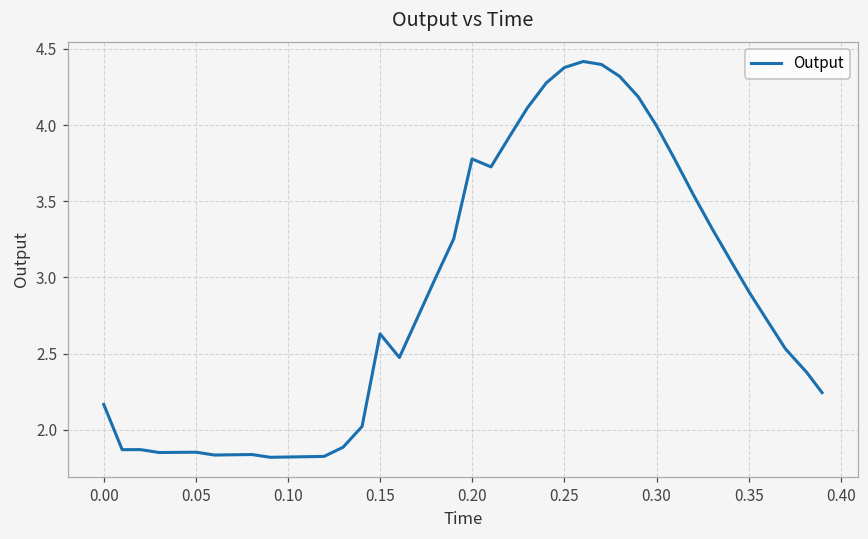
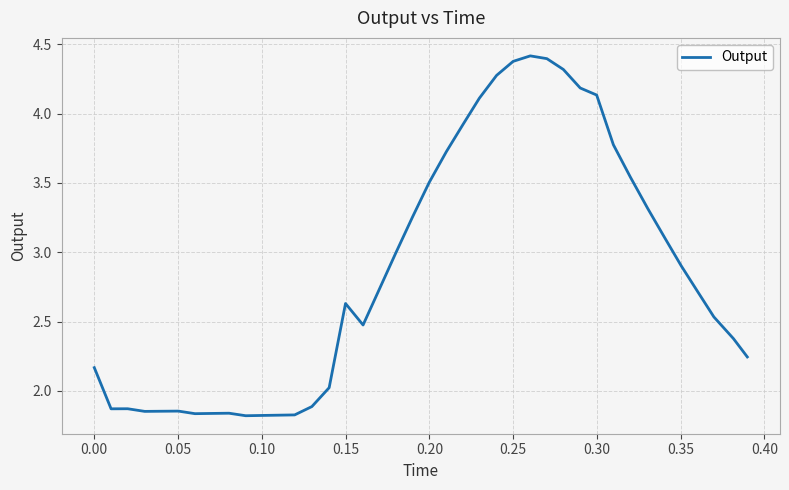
  {
    "0.00": 2.17,
    "0.10": 1.82,
    "0.15": 2.63,
-   "0.20": 3.78,
+   "0.20": 3.50,
    "0.25": 4.38,
-   "0.30": 4.00
+   "0.30": 4.13
  }
